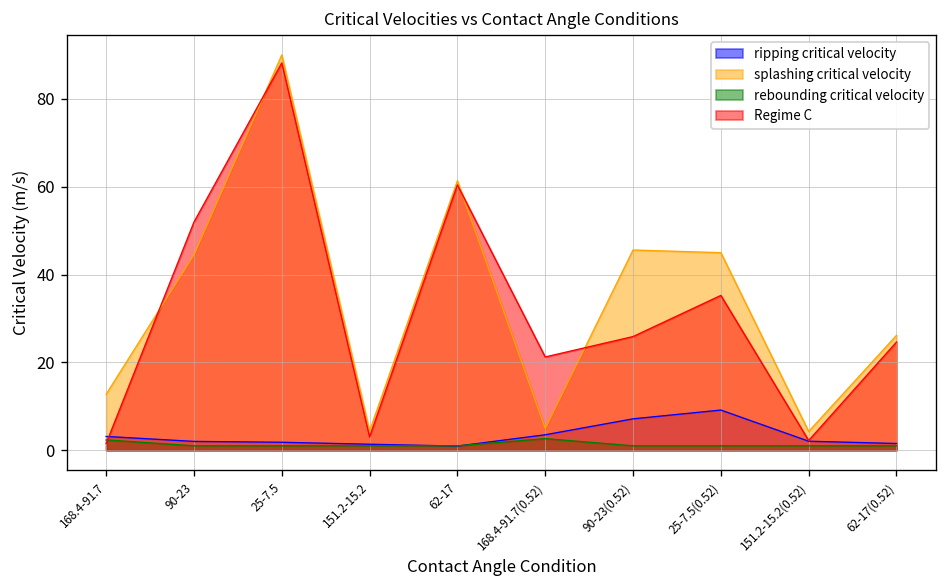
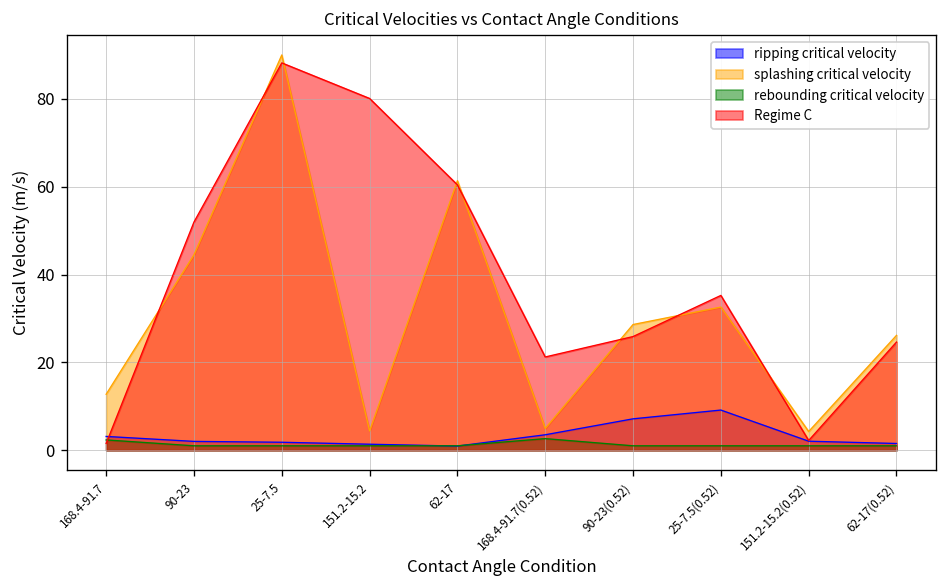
  {
    "ripping critical velocity": {
      "168.4-91.7": 3,
      "90-23": 2,
      "25-7.5": 2,
      "168.4-91.7(0.52)": 4,
      "90-23(0.52)": 7,
      "25-7.5(0.52)": 9
    },
    "splashing critical velocity": {
      "168.4-91.7": 13,
      "90-23": 44,
      "25-7.5": 90,
      "151.2-15.2": 4,
      "62-17": 61,
      "168.4-91.7(0.52)": 5,
-     "90-23(0.52)": 46,
-     "25-7.5(0.52)": 45,
+     "90-23(0.52)": 29,
+     "25-7.5(0.52)": 33,
      "151.2-15.2(0.52)": 4,
      "62-17(0.52)": 26
    },
    "rebounding critical velocity": {
      "168.4-91.7": 2,
      "90-23": 1,
      "25-7.5": 1,
      "168.4-91.7(0.52)": 3,
      "90-23(0.52)": 1,
      "25-7.5(0.52)": 1,
      "151.2-15.2(0.52)": 1
    },
    "Regime C": {
      "168.4-91.7": 2,
      "90-23": 52,
      "25-7.5": 88,
-     "151.2-15.2": 3,
+     "151.2-15.2": 80,
      "62-17": 60,
      "168.4-91.7(0.52)": 21,
      "90-23(0.52)": 26,
      "25-7.5(0.52)": 35,
      "62-17(0.52)": 25
    }
  }
